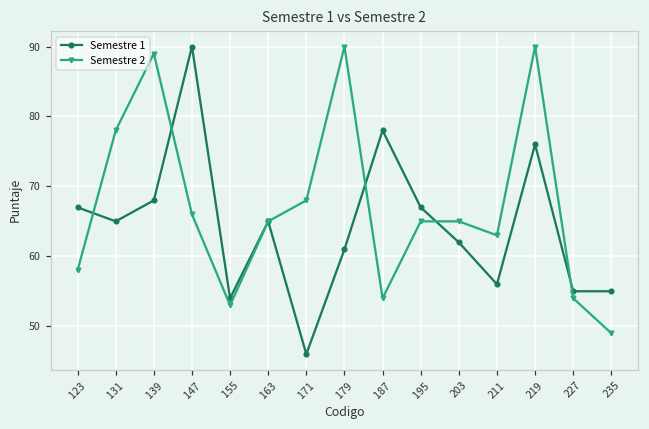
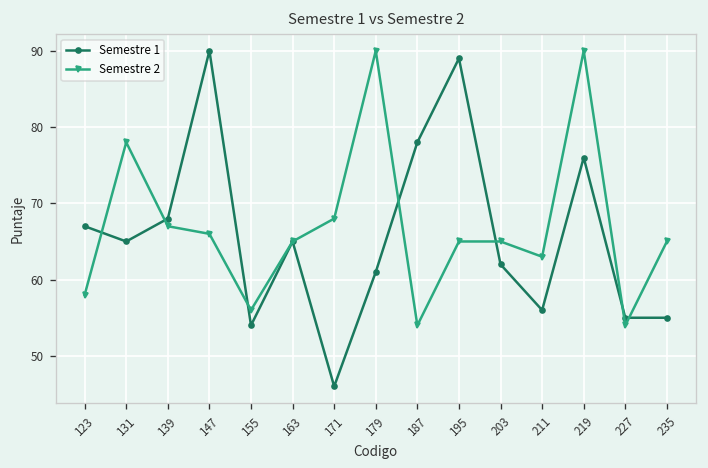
  {
    "Semestre 1": {
      "123": 67,
      "131": 65,
      "139": 68,
      "147": 90,
      "155": 54,
      "171": 46,
      "179": 61,
      "187": 78,
-     "195": 67,
+     "195": 89,
      "203": 62,
      "211": 56,
      "219": 76,
      "227": 55,
      "235": 55
    },
    "Semestre 2": {
      "123": 58,
      "131": 78,
-     "139": 89,
+     "139": 67,
      "147": 66,
-     "155": 53,
+     "155": 56,
      "171": 68,
      "179": 90,
      "187": 54,
      "195": 65,
      "203": 65,
      "211": 63,
      "219": 90,
      "227": 54,
-     "235": 49
+     "235": 65
    }
  }
